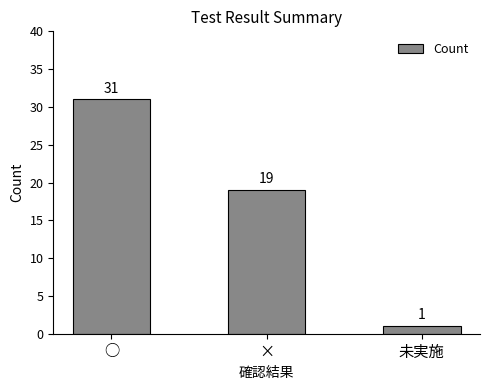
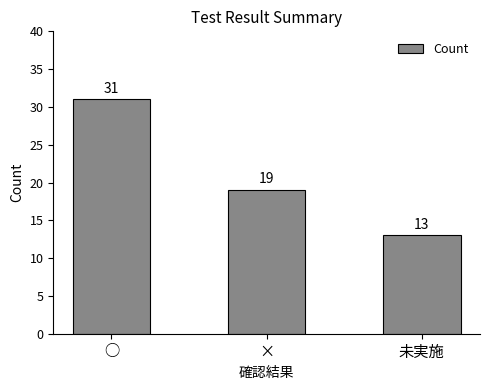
  {
    "○": 31,
    "×": 19,
-   "未実施": 1
+   "未実施": 13
  }
